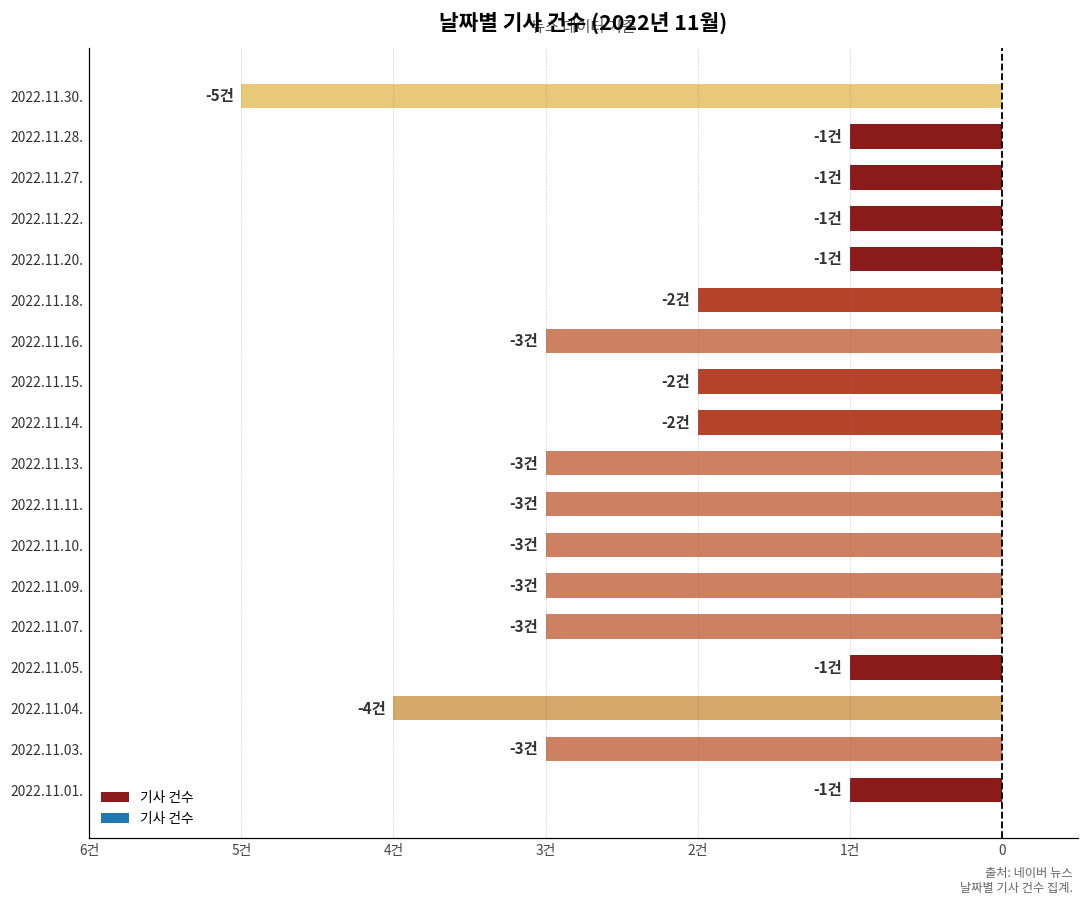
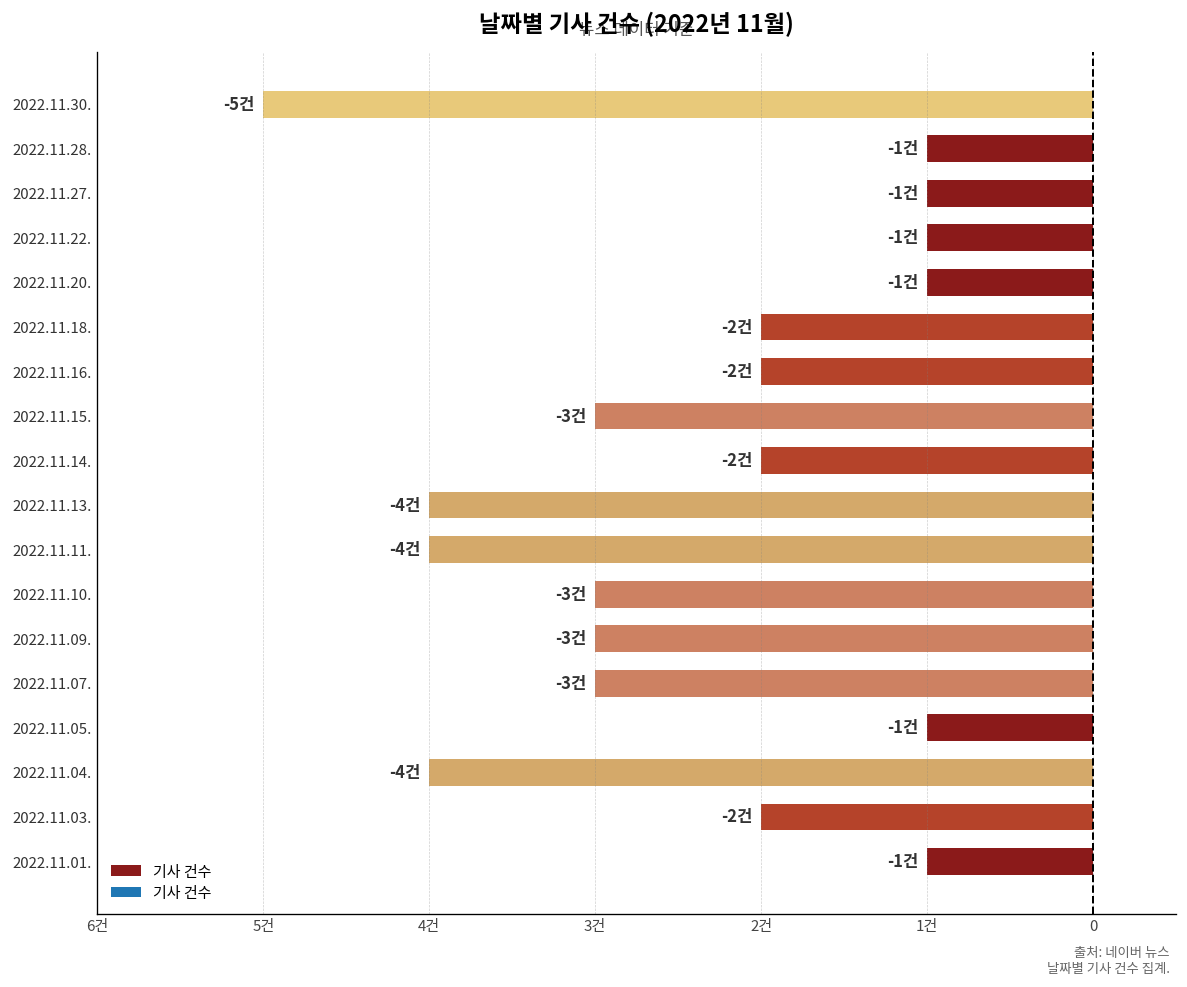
  {
    "2022.11.30.": "-5건",
    "2022.11.28.": "-1건",
    "2022.11.27.": "-1건",
    "2022.11.22.": "-1건",
    "2022.11.20.": "-1건",
    "2022.11.18.": "-2건",
-   "2022.11.16.": "-3건",
-   "2022.11.15.": "-2건",
+   "2022.11.16.": "-2건",
+   "2022.11.15.": "-3건",
    "2022.11.14.": "-2건",
-   "2022.11.13.": "-3건",
-   "2022.11.11.": "-3건",
+   "2022.11.13.": "-4건",
+   "2022.11.11.": "-4건",
    "2022.11.10.": "-3건",
    "2022.11.09.": "-3건",
    "2022.11.07.": "-3건",
    "2022.11.05.": "-1건",
    "2022.11.04.": "-4건",
-   "2022.11.03.": "-3건",
+   "2022.11.03.": "-2건",
    "2022.11.01.": "-1건"
  }
